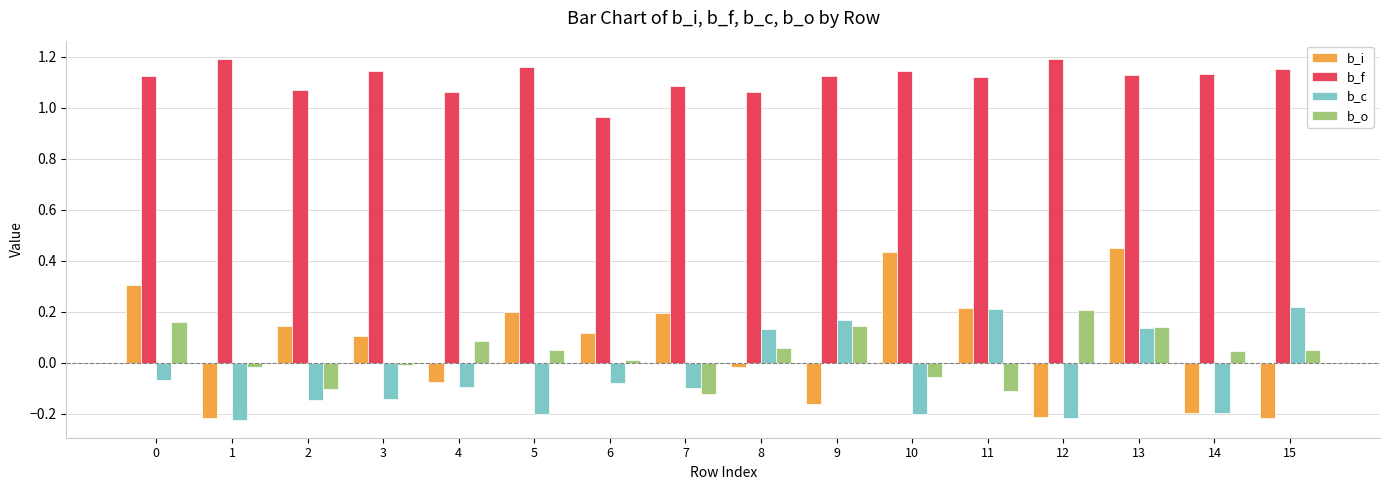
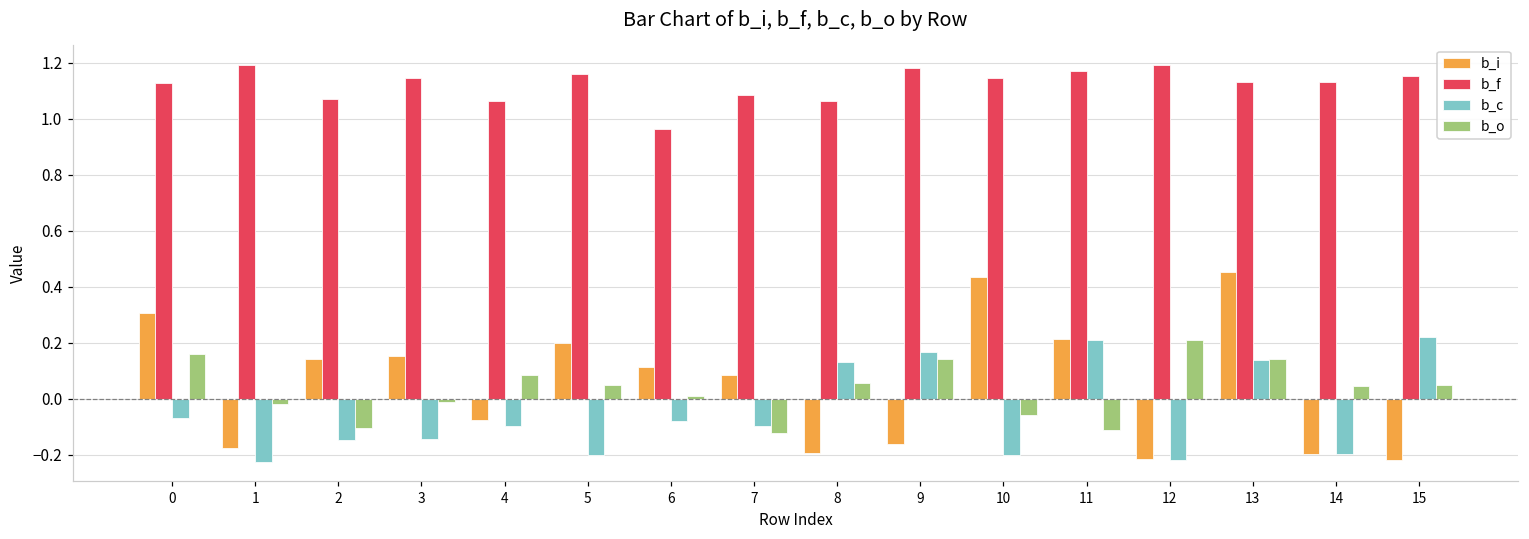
  {
    "b_i": {
      "0": 0.31,
-     "1": -0.22,
+     "1": -0.17,
      "2": 0.14,
-     "3": 0.10,
+     "3": 0.15,
      "4": -0.08,
      "5": 0.20,
      "6": 0.12,
-     "7": 0.20,
-     "8": -0.02,
+     "7": 0.09,
+     "8": -0.19,
      "9": -0.16,
      "10": 0.44,
      "11": 0.21,
      "12": -0.21,
      "13": 0.45,
      "14": -0.20,
      "15": -0.22
    },
    "b_f": {
      "0": 1.13,
      "1": 1.19,
      "2": 1.07,
      "3": 1.15,
      "4": 1.06,
      "5": 1.16,
      "6": 0.96,
      "7": 1.09,
      "8": 1.06,
-     "9": 1.13,
+     "9": 1.18,
      "10": 1.14,
-     "11": 1.12,
+     "11": 1.17,
      "12": 1.19,
      "13": 1.13,
      "14": 1.13,
      "15": 1.15
    },
    "b_c": {
      "0": -0.07,
      "1": -0.22,
      "2": -0.15,
      "3": -0.14,
      "4": -0.10,
      "5": -0.20,
      "6": -0.08,
      "7": -0.10,
      "8": 0.13,
      "9": 0.17,
      "10": -0.20,
      "11": 0.21,
      "12": -0.22,
      "13": 0.14,
      "14": -0.20,
      "15": 0.22
    },
    "b_o": {
      "0": 0.16,
      "1": -0.02,
      "2": -0.10,
      "3": -0.01,
      "4": 0.08,
      "5": 0.05,
      "7": -0.12,
      "8": 0.06,
      "9": 0.14,
      "10": -0.06,
      "11": -0.11,
      "12": 0.21,
      "13": 0.14,
      "14": 0.05,
      "15": 0.05
    }
  }
